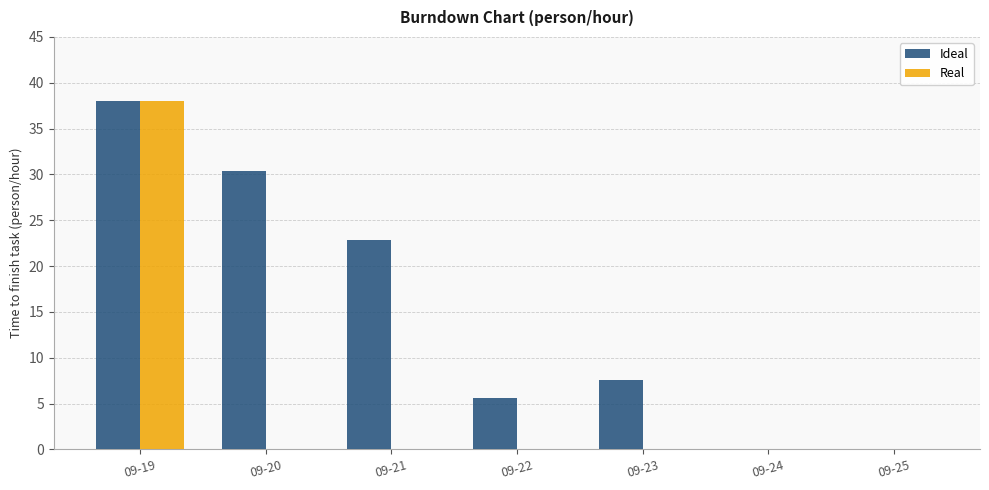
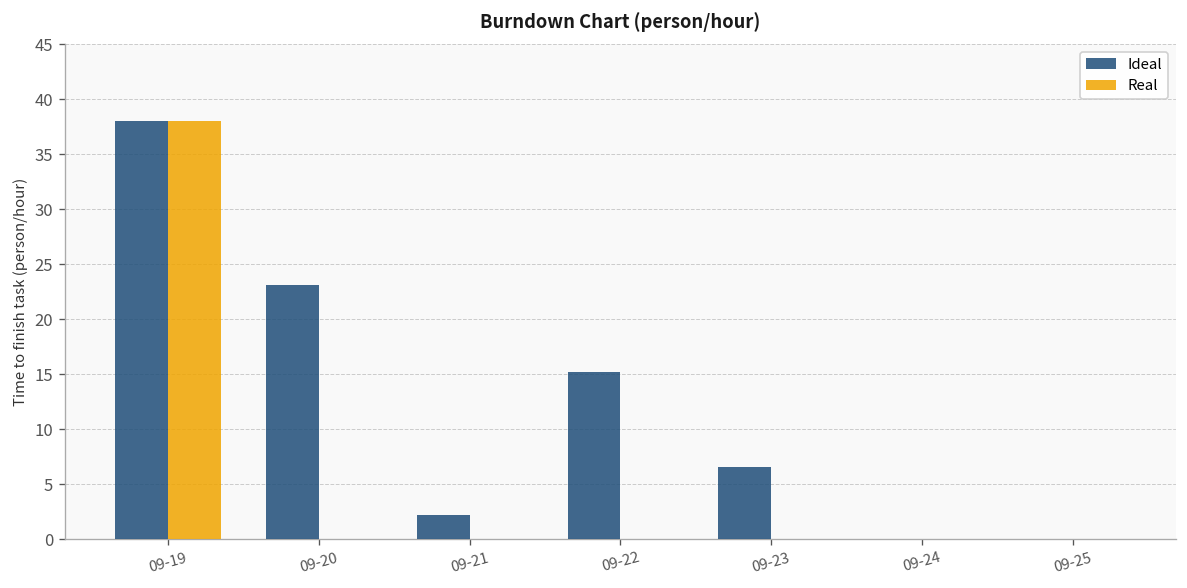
  {
    "Ideal": {
      "09-19": 38,
-     "09-20": 30,
-     "09-21": 23,
-     "09-22": 6,
-     "09-23": 8,
+     "09-20": 23,
+     "09-21": 2,
+     "09-22": 15,
+     "09-23": 7,
      "09-24": 0,
      "09-25": 0
    },
    "Real": {
      "09-19": 38,
      "09-20": 0,
      "09-21": 0,
      "09-22": 0,
      "09-23": 0,
      "09-24": 0,
      "09-25": 0
    }
  }
